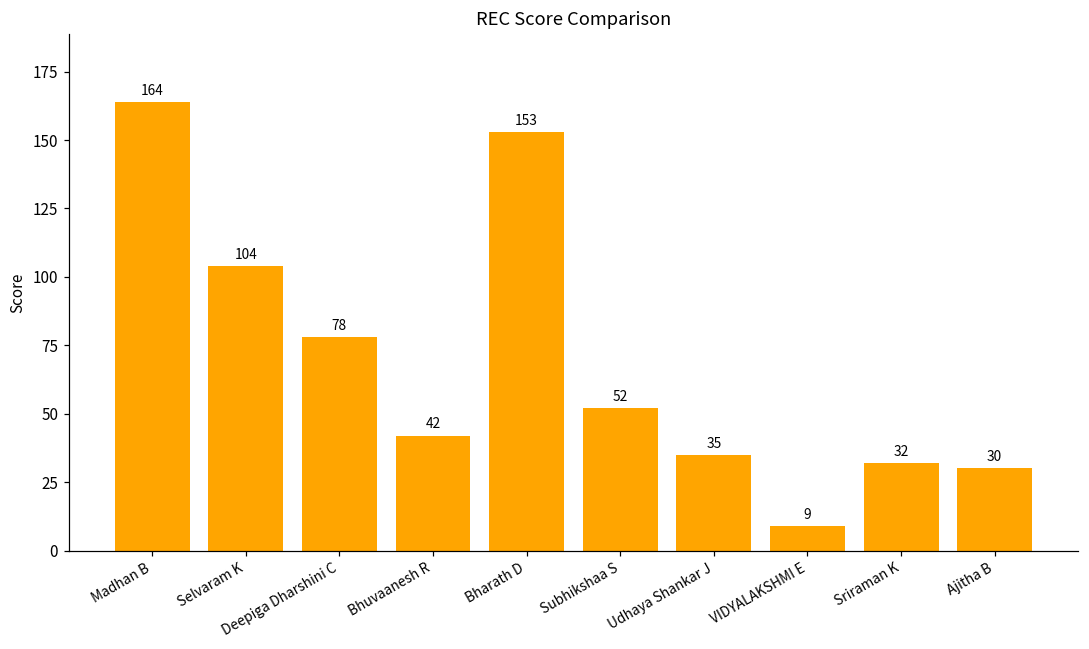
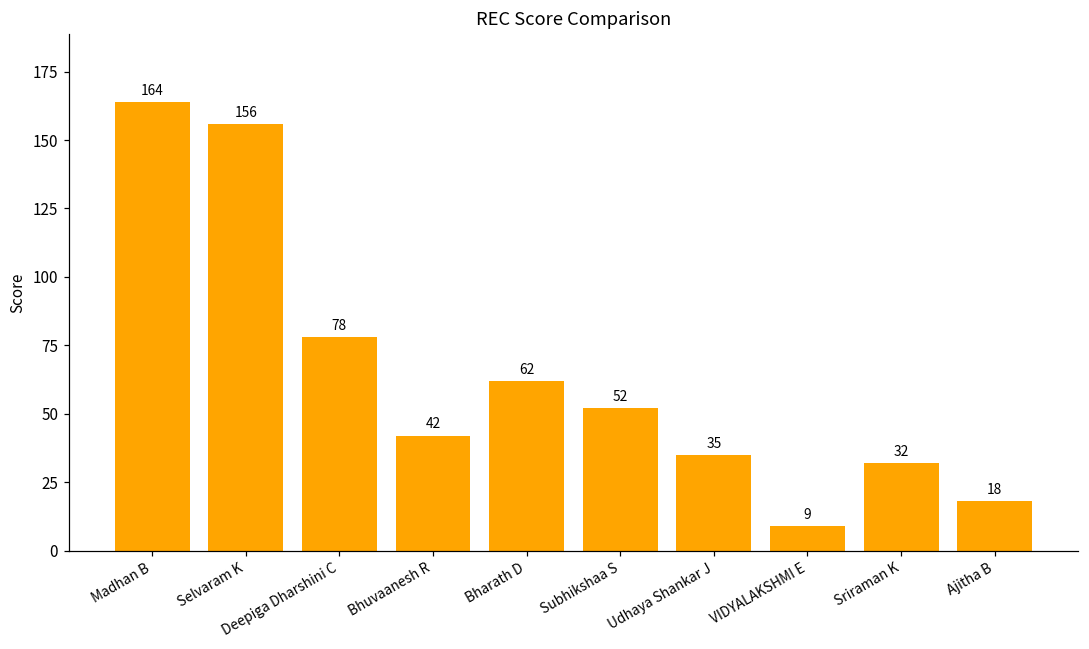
  {
    "Madhan B": 164,
-   "Selvaram K": 104,
+   "Selvaram K": 156,
    "Deepiga Dharshini C": 78,
    "Bhuvaanesh R": 42,
-   "Bharath D": 153,
+   "Bharath D": 62,
    "Subhikshaa S": 52,
    "Udhaya Shankar J": 35,
    "VIDYALAKSHMI E": 9,
    "Sriraman K": 32,
-   "Ajitha B": 30
+   "Ajitha B": 18
  }
